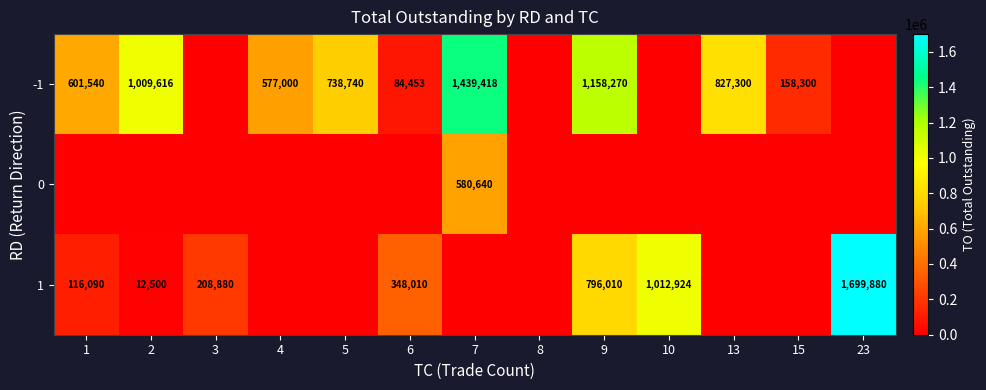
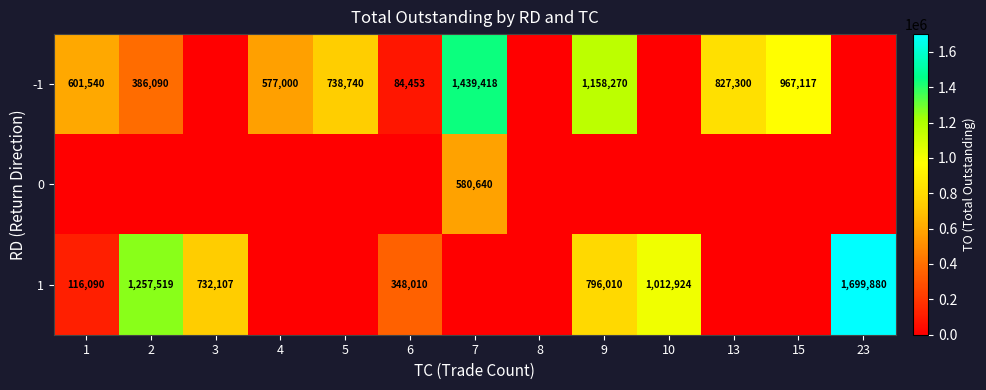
  {
    "-1": {
      "1": "601,540",
-     "2": "1,009,616",
+     "2": "386,090",
      "4": "577,000",
      "5": "738,740",
      "6": "84,453",
      "7": "1,439,418",
      "9": "1,158,270",
      "13": "827,300",
-     "15": "158,300"
+     "15": "967,117"
    },
    "0": {
      "7": "580,640"
    },
    "1": {
      "1": "116,090",
-     "2": "12,500",
-     "3": "208,880",
+     "2": "1,257,519",
+     "3": "732,107",
      "6": "348,010",
      "9": "796,010",
      "10": "1,012,924",
      "23": "1,699,880"
    }
  }
